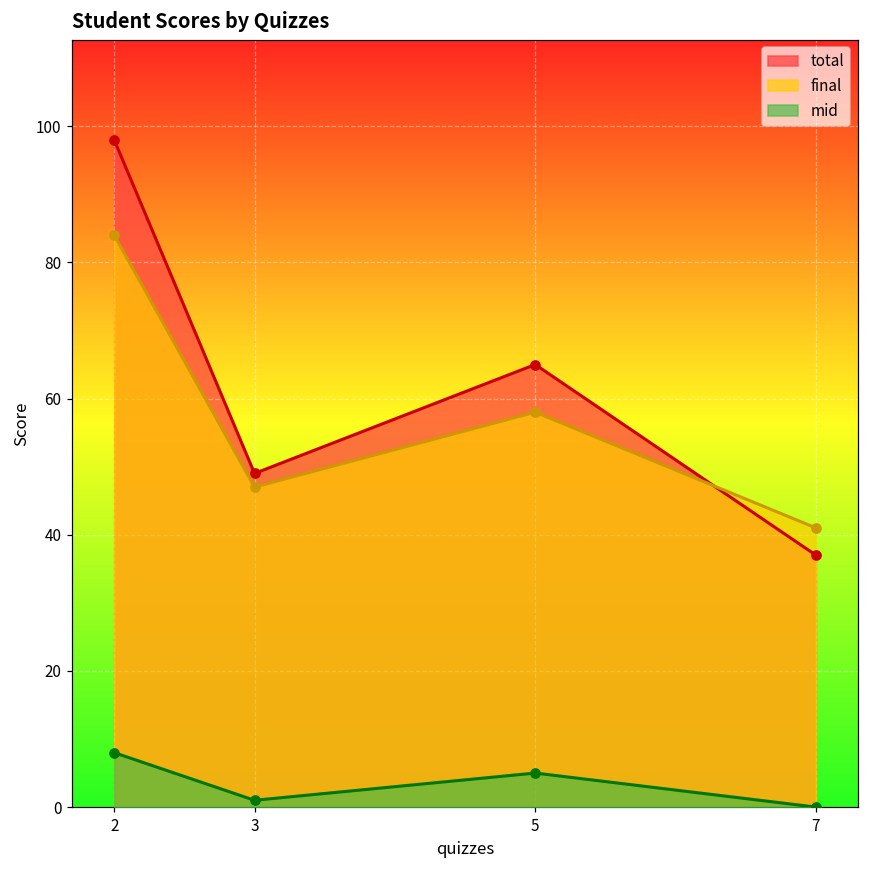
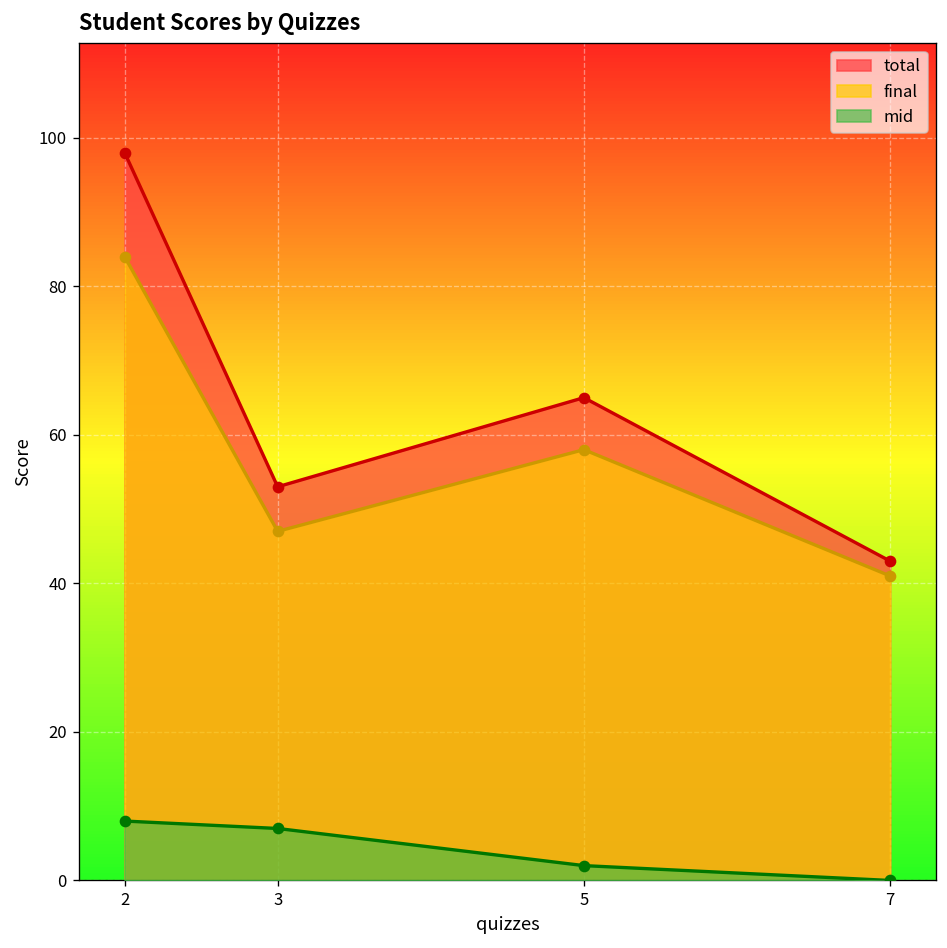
  {
    "total": {
      "2": 98,
-     "3": 49,
+     "3": 53,
      "5": 65,
-     "7": 37
+     "7": 43
    },
    "final": {
      "2": 84,
      "3": 47,
      "5": 58,
      "7": 41
    },
    "mid": {
      "2": 8,
-     "3": 1,
-     "5": 5,
+     "3": 7,
+     "5": 2,
      "7": 0
    }
  }
